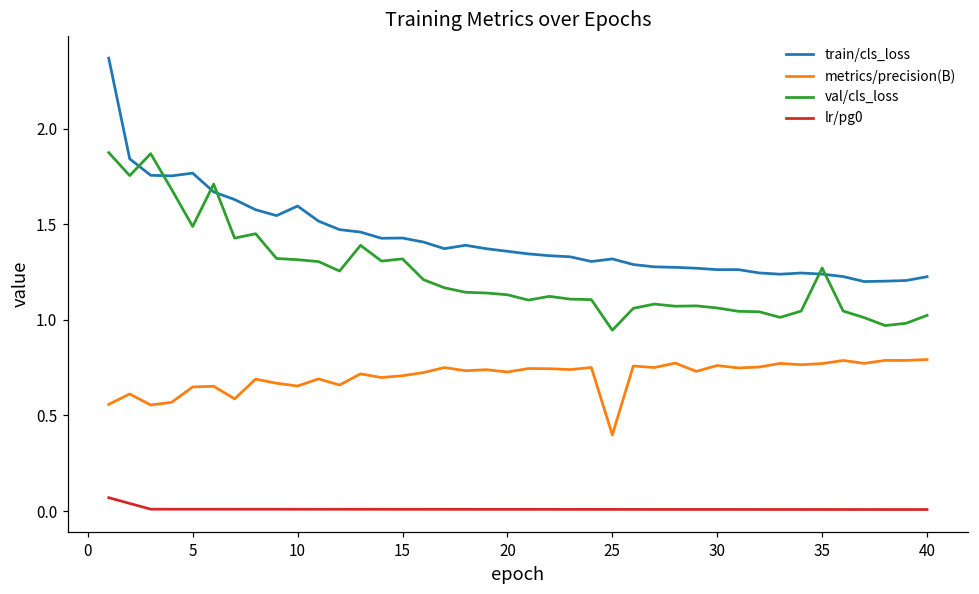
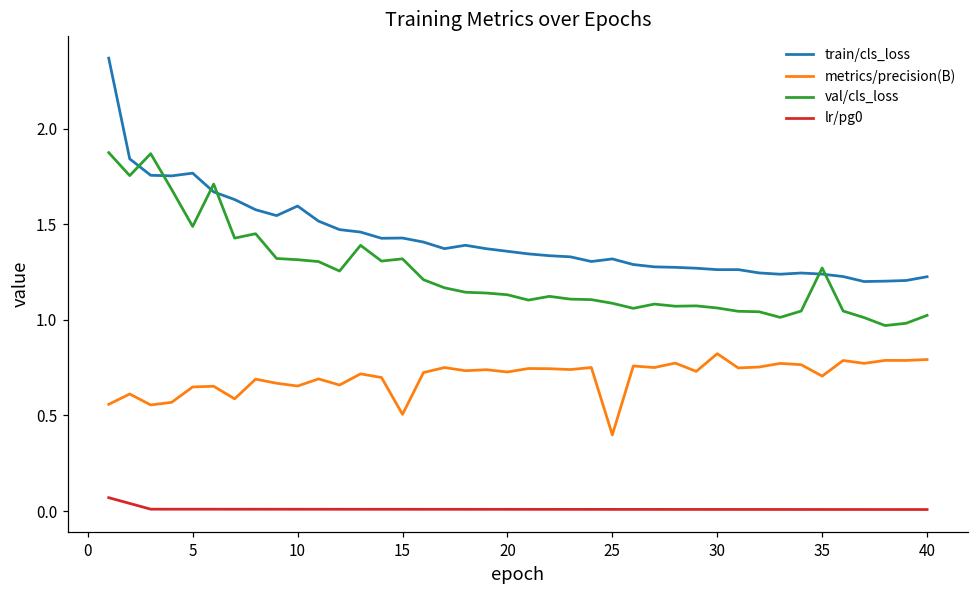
  {
    "train/cls_loss": {
      "5": 1.77,
      "10": 1.60,
      "15": 1.43,
      "20": 1.36,
      "25": 1.32,
      "30": 1.26,
      "35": 1.24,
      "40": 1.23
    },
    "metrics/precision(B)": {
      "5": 0.65,
      "10": 0.65,
-     "15": 0.71,
+     "15": 0.51,
      "20": 0.73,
      "25": 0.40,
-     "30": 0.76,
-     "35": 0.77,
+     "30": 0.82,
+     "35": 0.71,
      "40": 0.79
    },
    "val/cls_loss": {
      "5": 1.49,
      "10": 1.31,
      "15": 1.32,
      "20": 1.13,
-     "25": 0.95,
+     "25": 1.09,
      "30": 1.06,
      "35": 1.27,
      "40": 1.02
    },
    "lr/pg0": {
      "5": 0.01,
      "10": 0.01,
      "15": 0.01,
      "20": 0.01,
      "25": 0.01,
      "30": 0.01,
      "35": 0.01,
      "40": 0.01
    }
  }
